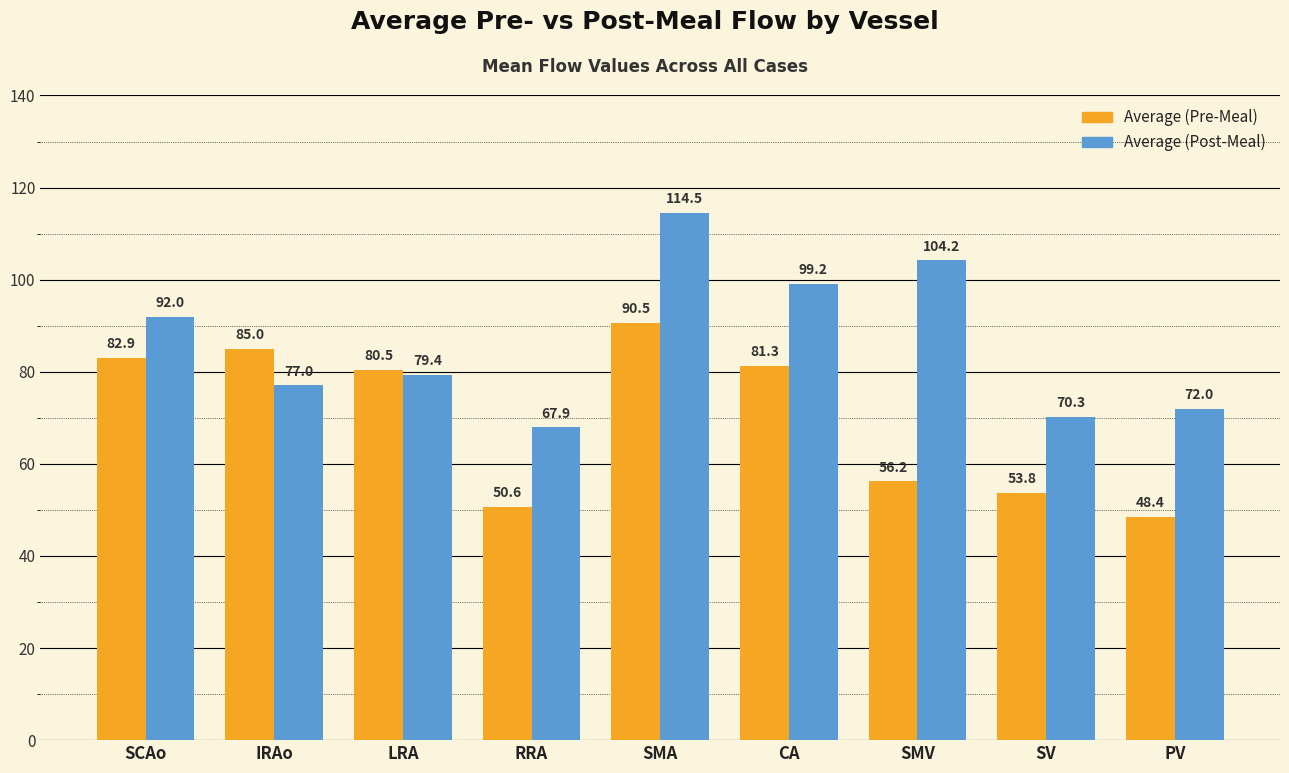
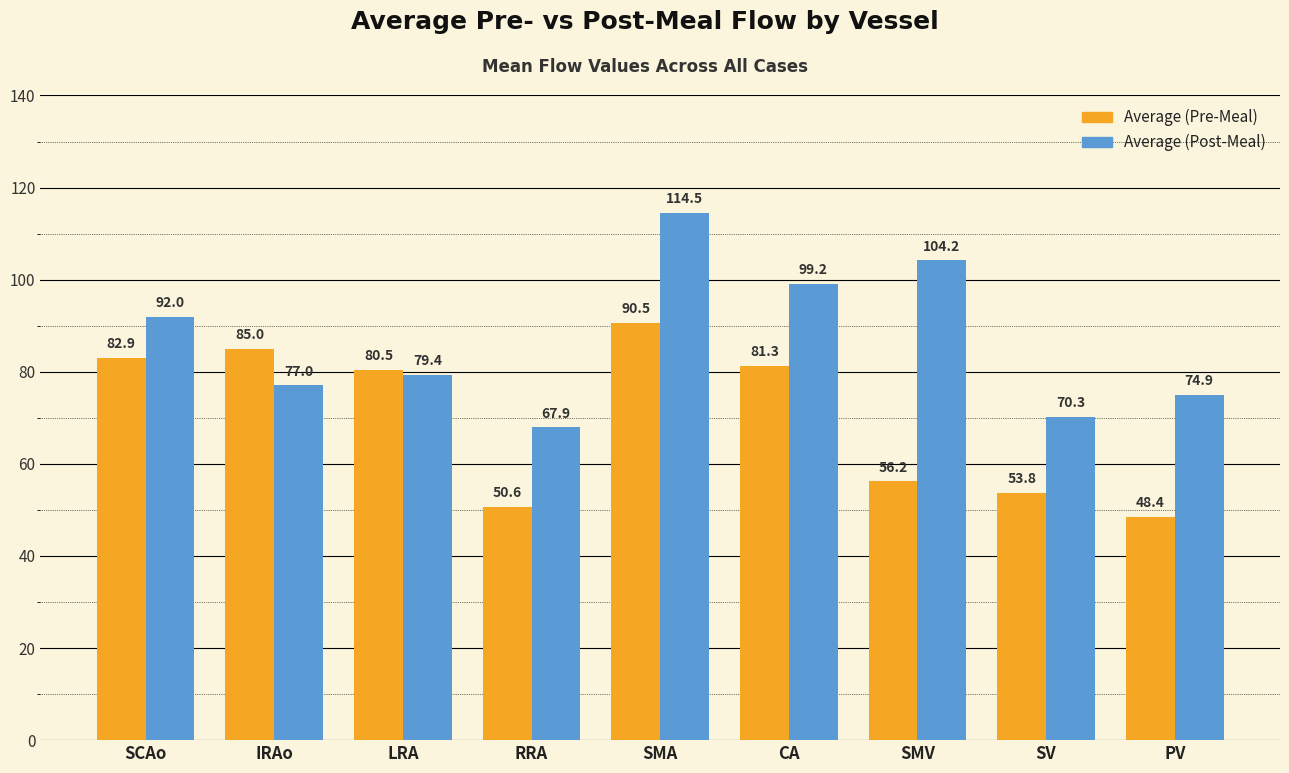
  {
    "Average (Pre-Meal)": {
      "SCAo": 82.9,
      "IRAo": 85.0,
      "LRA": 80.5,
      "RRA": 50.6,
      "SMA": 90.5,
      "CA": 81.3,
      "SMV": 56.2,
      "SV": 53.8,
      "PV": 48.4
    },
    "Average (Post-Meal)": {
      "SCAo": 92.0,
      "IRAo": 77.0,
      "LRA": 79.4,
      "RRA": 67.9,
      "SMA": 114.5,
      "CA": 99.2,
      "SMV": 104.2,
      "SV": 70.3,
-     "PV": 72.0
+     "PV": 74.9
    }
  }
